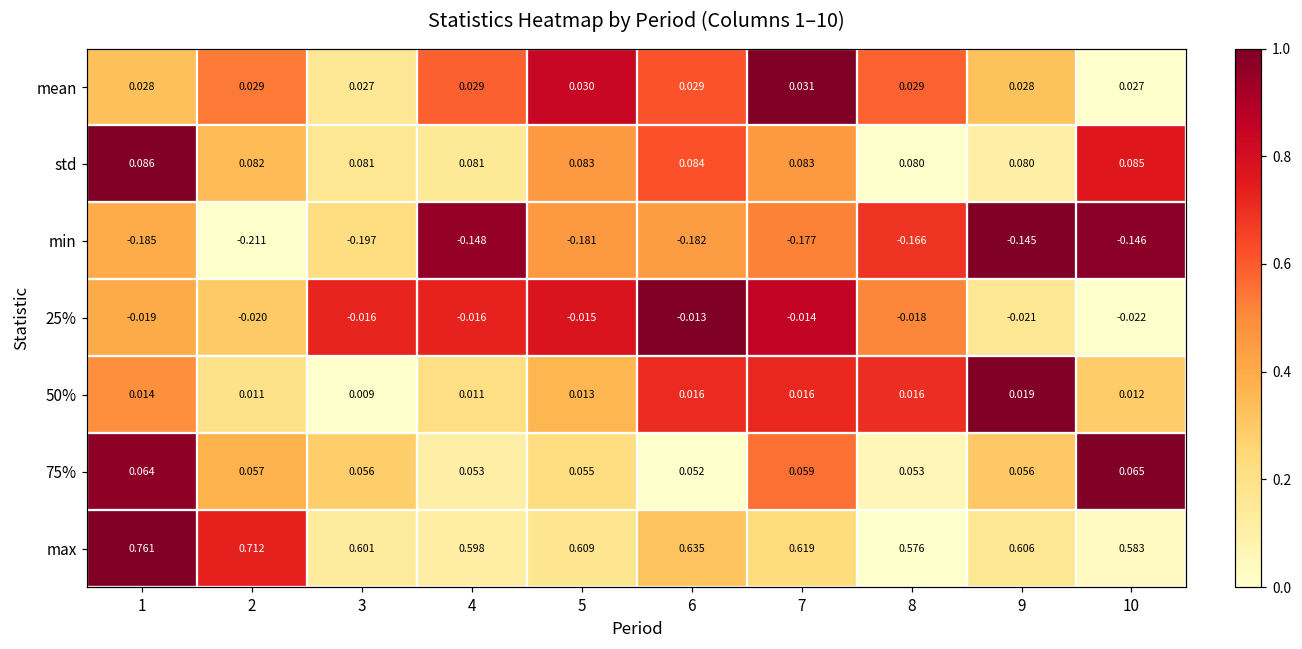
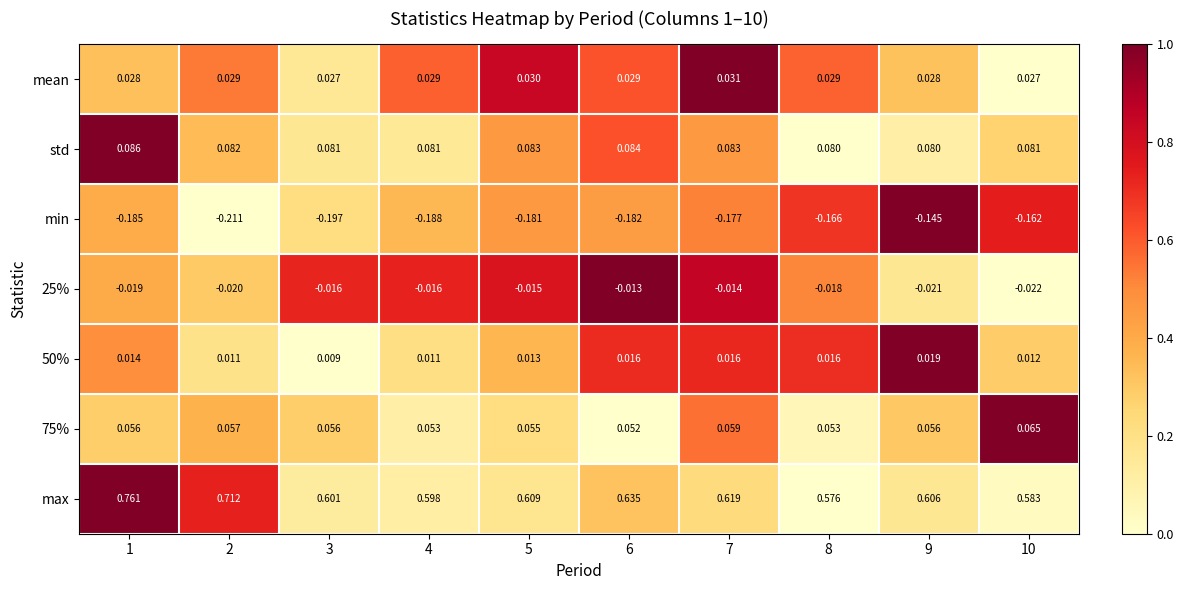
  {
    "mean": {
      "1": 0.028,
      "2": 0.029,
      "3": 0.027,
      "4": 0.029,
      "5": 0.030,
      "6": 0.029,
      "7": 0.031,
      "8": 0.029,
      "9": 0.028,
      "10": 0.027
    },
    "std": {
      "1": 0.086,
      "2": 0.082,
      "3": 0.081,
      "4": 0.081,
      "5": 0.083,
      "6": 0.084,
      "7": 0.083,
      "8": 0.080,
      "9": 0.080,
-     "10": 0.085
+     "10": 0.081
    },
    "min": {
      "1": -0.185,
      "2": -0.211,
      "3": -0.197,
-     "4": -0.148,
+     "4": -0.188,
      "5": -0.181,
      "6": -0.182,
      "7": -0.177,
      "8": -0.166,
      "9": -0.145,
-     "10": -0.146
+     "10": -0.162
    },
    "25%": {
      "1": -0.019,
      "2": -0.020,
      "3": -0.016,
      "4": -0.016,
      "5": -0.015,
      "6": -0.013,
      "7": -0.014,
      "8": -0.018,
      "9": -0.021,
      "10": -0.022
    },
    "50%": {
      "1": 0.014,
      "2": 0.011,
      "3": 0.009,
      "4": 0.011,
      "5": 0.013,
      "6": 0.016,
      "7": 0.016,
      "8": 0.016,
      "9": 0.019,
      "10": 0.012
    },
    "75%": {
-     "1": 0.064,
+     "1": 0.056,
      "2": 0.057,
      "3": 0.056,
      "4": 0.053,
      "5": 0.055,
      "6": 0.052,
      "7": 0.059,
      "8": 0.053,
      "9": 0.056,
      "10": 0.065
    },
    "max": {
      "1": 0.761,
      "2": 0.712,
      "3": 0.601,
      "4": 0.598,
      "5": 0.609,
      "6": 0.635,
      "7": 0.619,
      "8": 0.576,
      "9": 0.606,
      "10": 0.583
    }
  }
